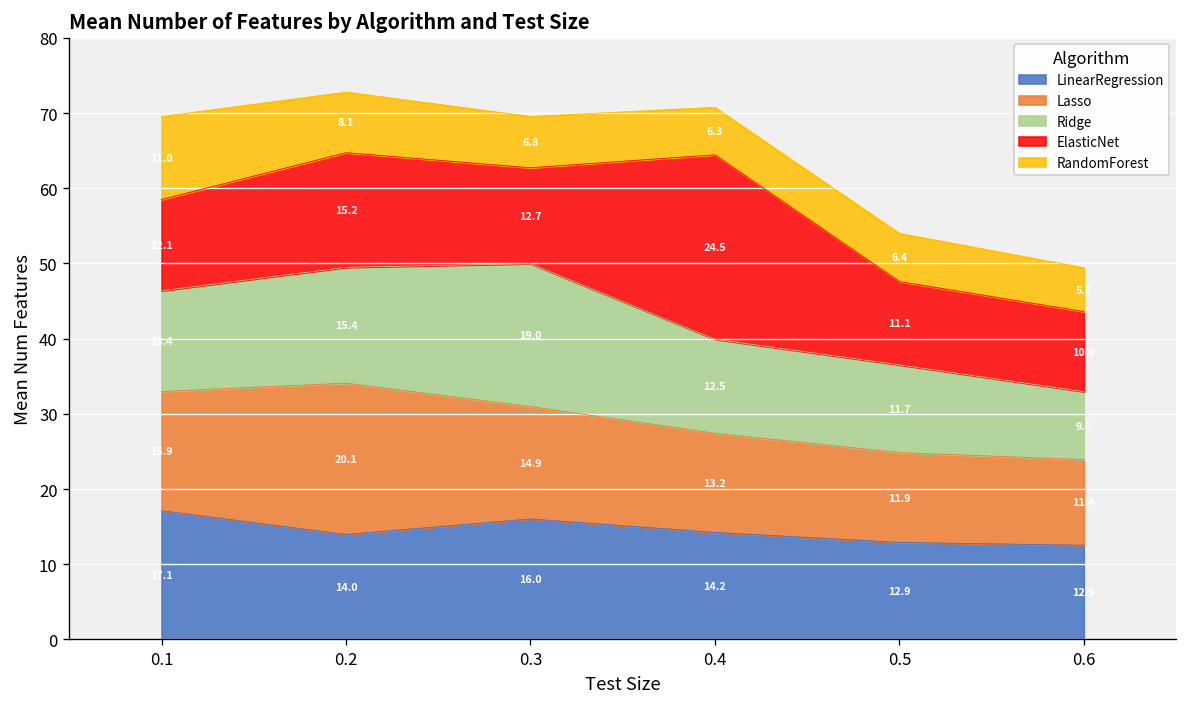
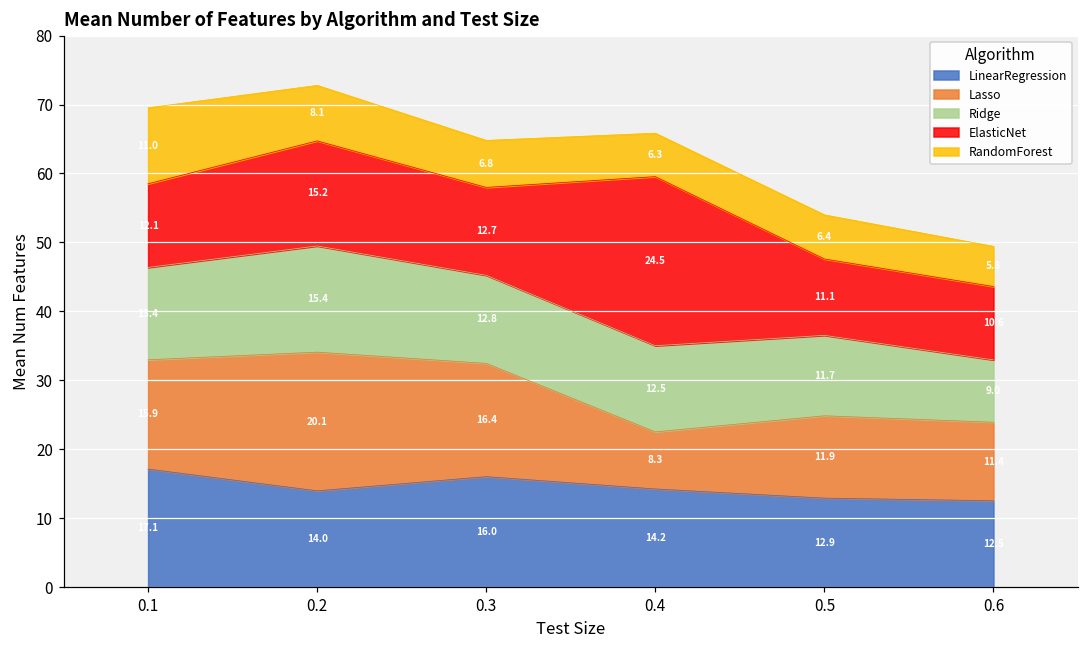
  {
    "LinearRegression": {
      "0.1": 17,
      "0.2": 14,
      "0.3": 16,
      "0.5": 13
    },
    "Lasso": {
-     "0.3": 14.9,
-     "0.4": 13.2
+     "0.3": 16.4,
+     "0.4": 8.3
    },
    "Ridge": {
-     "0.3": 19.0
+     "0.3": 12.8
    },
    "ElasticNet": {
      "0.1": 59
    },
    "RandomForest": {
      "0.2": 8.1,
      "0.3": 6.8,
      "0.4": 6.3,
      "0.5": 6.4,
      "0.6": 5.8
    }
  }
